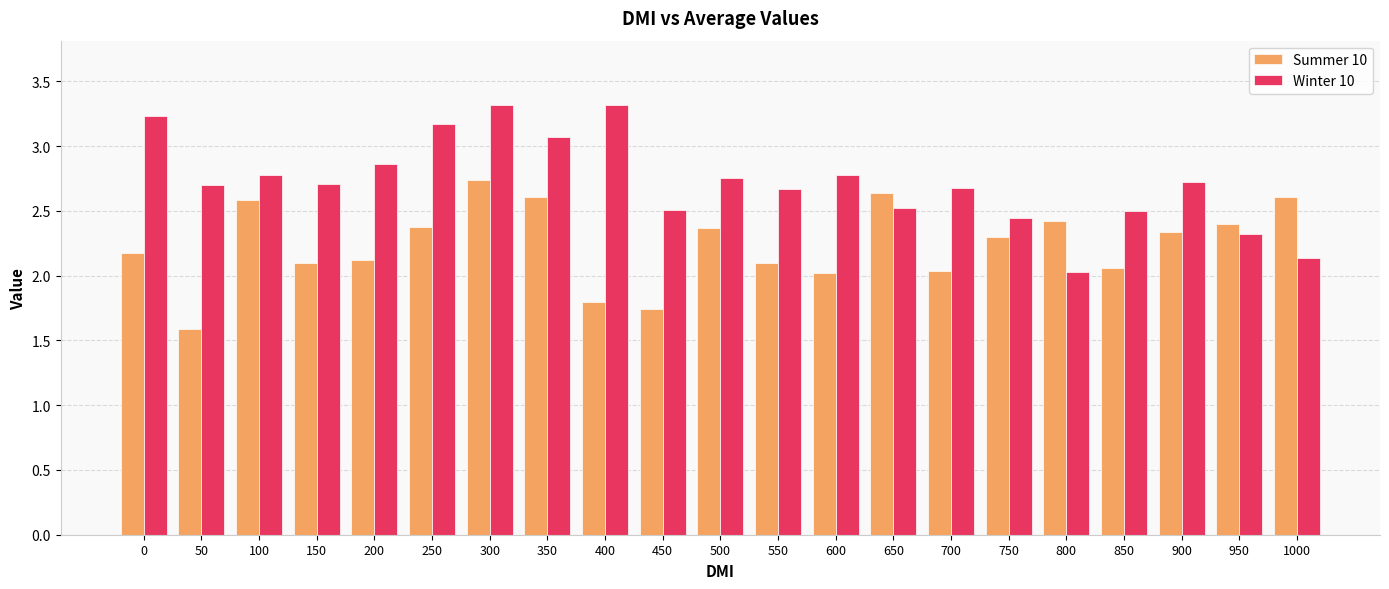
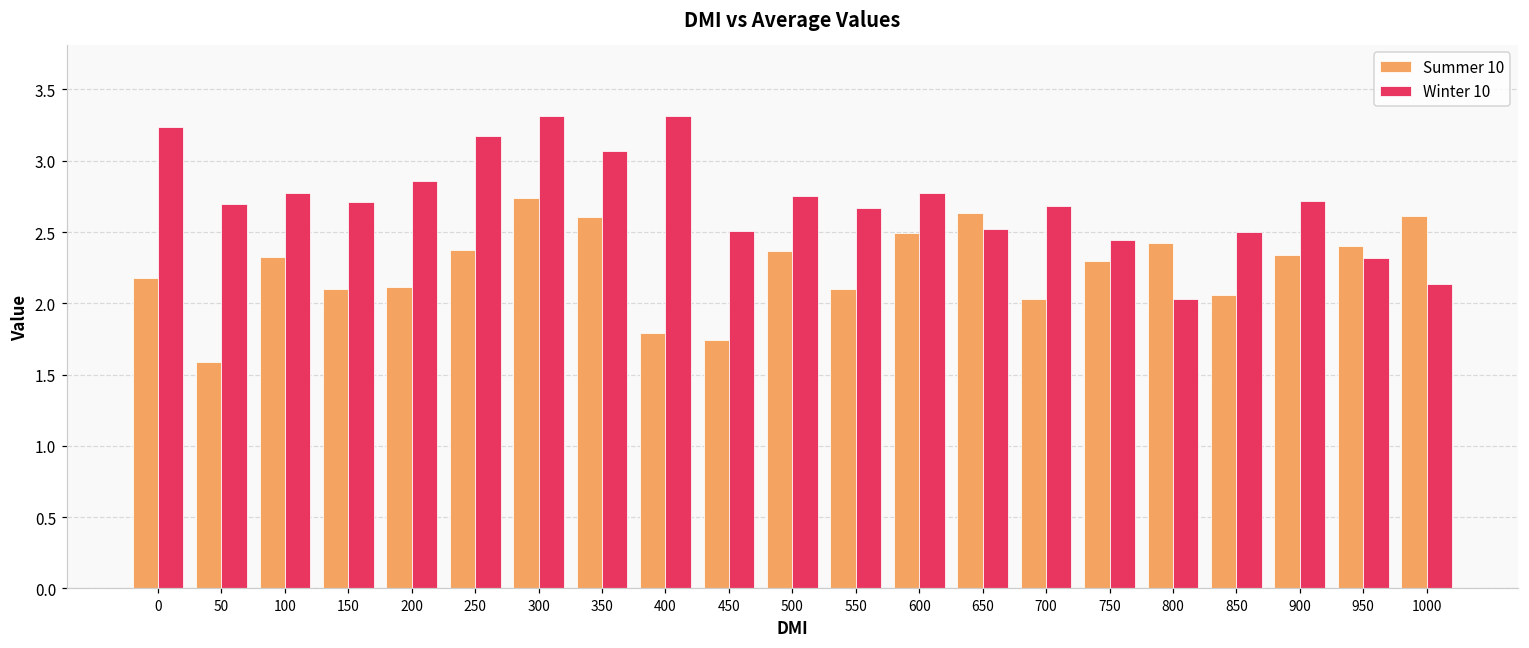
  {
    "Summer 10": {
      "0": 2.18,
      "50": 1.59,
-     "100": 2.59,
+     "100": 2.32,
      "150": 2.10,
      "200": 2.12,
      "250": 2.38,
      "300": 2.74,
      "350": 2.60,
      "400": 1.79,
      "450": 1.74,
      "500": 2.37,
      "550": 2.10,
-     "600": 2.02,
+     "600": 2.49,
      "650": 2.64,
      "700": 2.03,
      "750": 2.30,
      "800": 2.42,
      "850": 2.06,
      "900": 2.34,
      "950": 2.40,
      "1000": 2.61
    },
    "Winter 10": {
      "0": 3.24,
      "50": 2.70,
      "100": 2.78,
      "150": 2.71,
      "200": 2.86,
      "250": 3.17,
      "300": 3.32,
      "350": 3.07,
      "400": 3.32,
      "450": 2.51,
      "500": 2.75,
      "550": 2.67,
      "600": 2.77,
      "650": 2.52,
      "700": 2.68,
      "750": 2.44,
      "800": 2.03,
      "850": 2.50,
      "900": 2.72,
      "950": 2.32,
      "1000": 2.14
    }
  }
